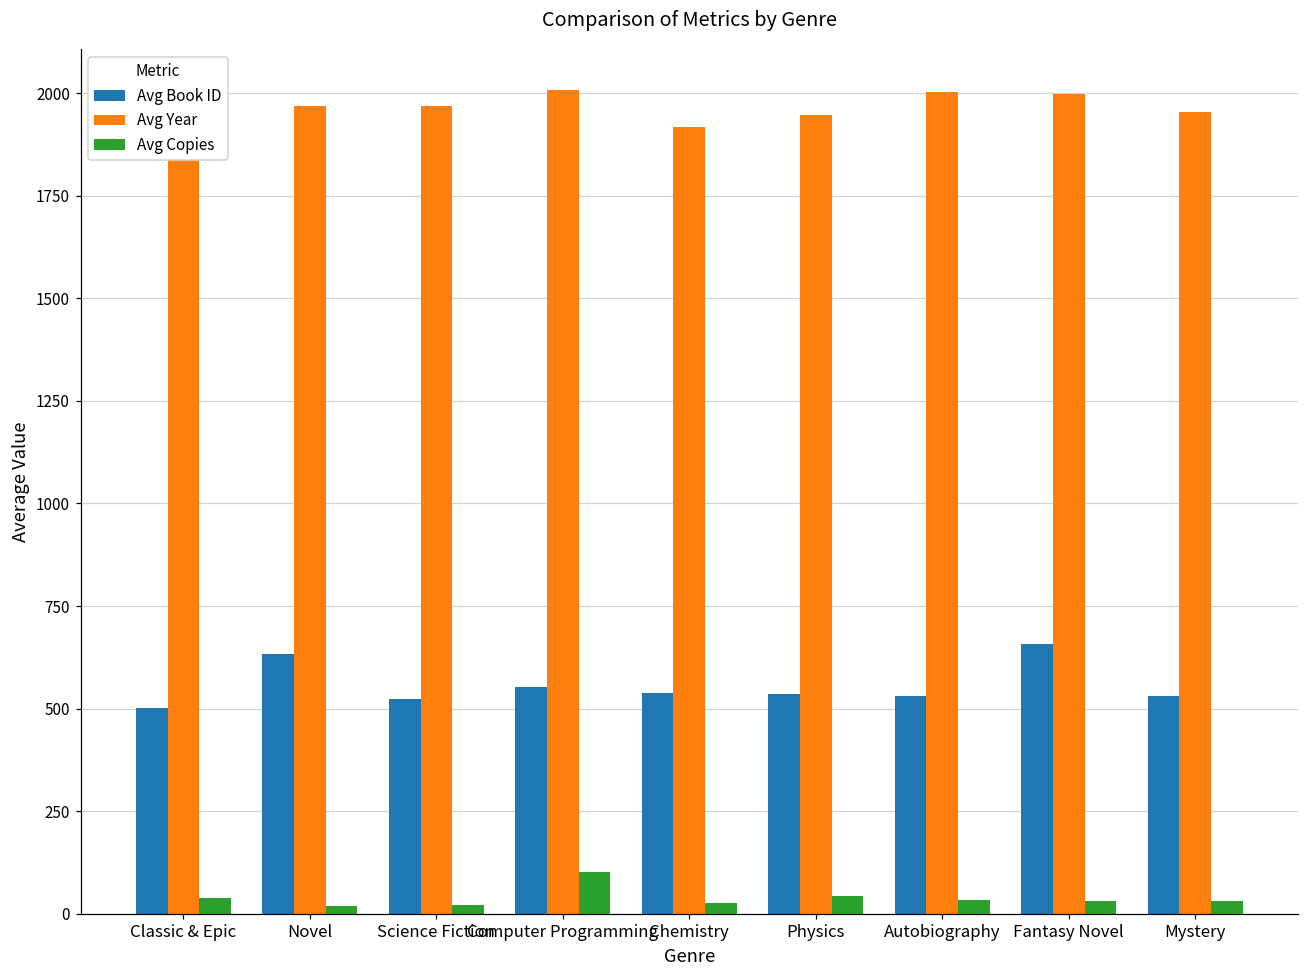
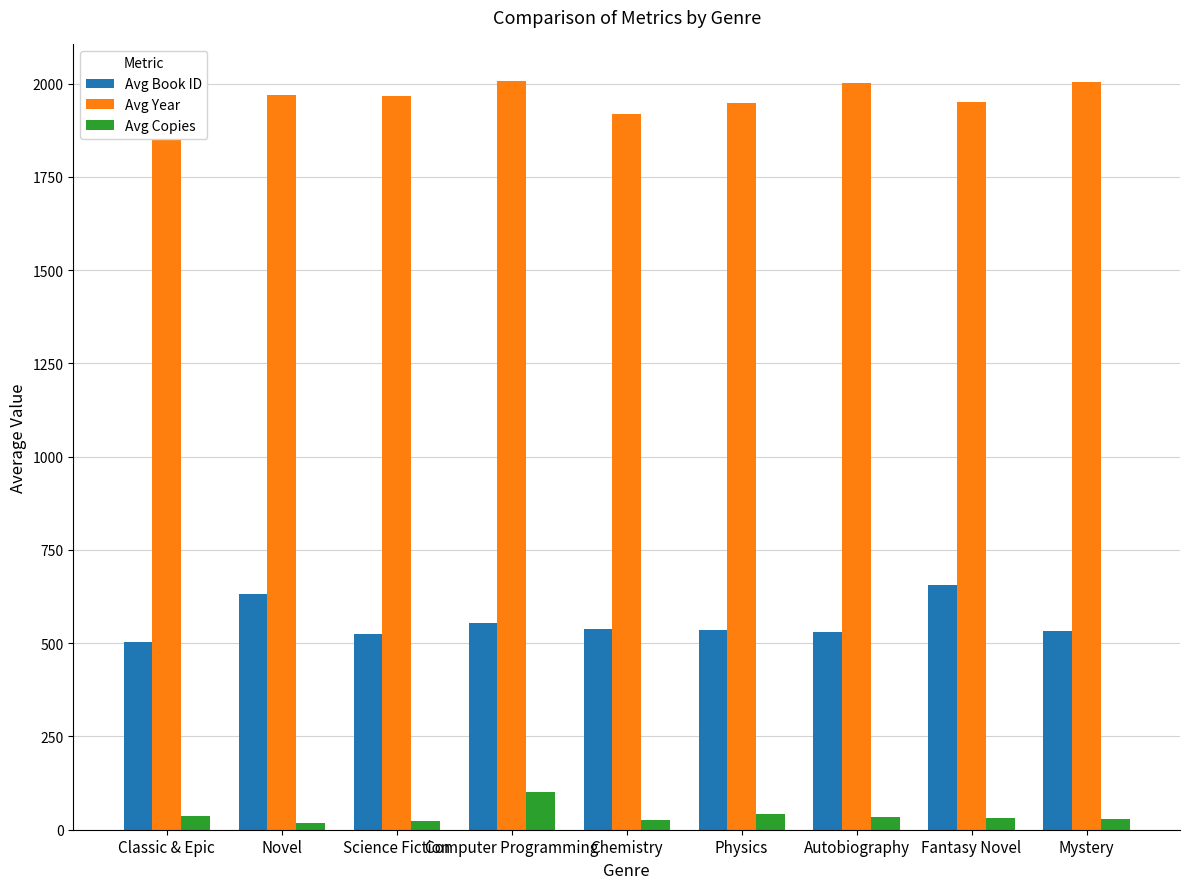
  {
    "Avg Year": {
      "Novel": 1970,
      "Computer Programming": 2010,
      "Chemistry": 1920,
      "Physics": 1950,
      "Autobiography": 2000,
-     "Fantasy Novel": 2000,
-     "Mystery": 1950
+     "Fantasy Novel": 1950,
+     "Mystery": 2010
    }
  }
